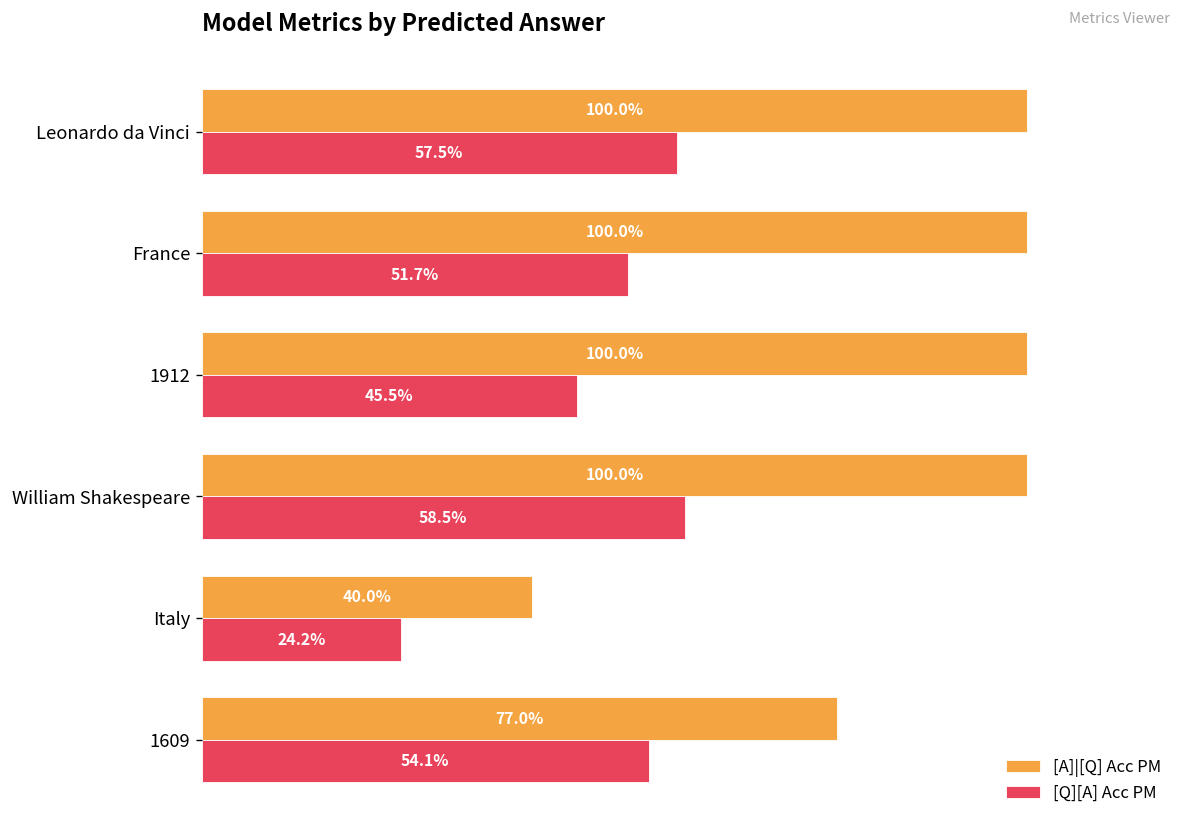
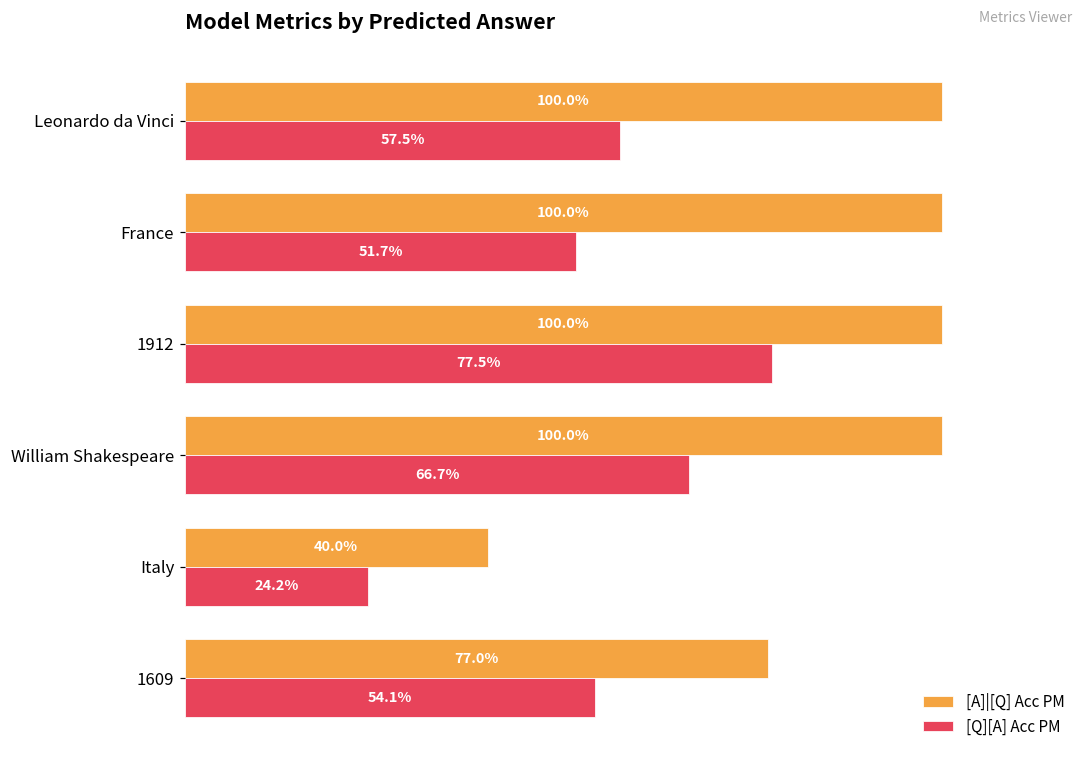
  {
    "[A]|[Q] Acc PM": {
      "Leonardo da Vinci": "100.0%",
      "France": "100.0%",
      "1912": "100.0%",
      "William Shakespeare": "100.0%",
      "Italy": "40.0%",
      "1609": "77.0%"
    },
    "[Q][A] Acc PM": {
      "Leonardo da Vinci": "57.5%",
      "France": "51.7%",
-     "1912": "45.5%",
-     "William Shakespeare": "58.5%",
+     "1912": "77.5%",
+     "William Shakespeare": "66.7%",
      "Italy": "24.2%",
      "1609": "54.1%"
    }
  }
